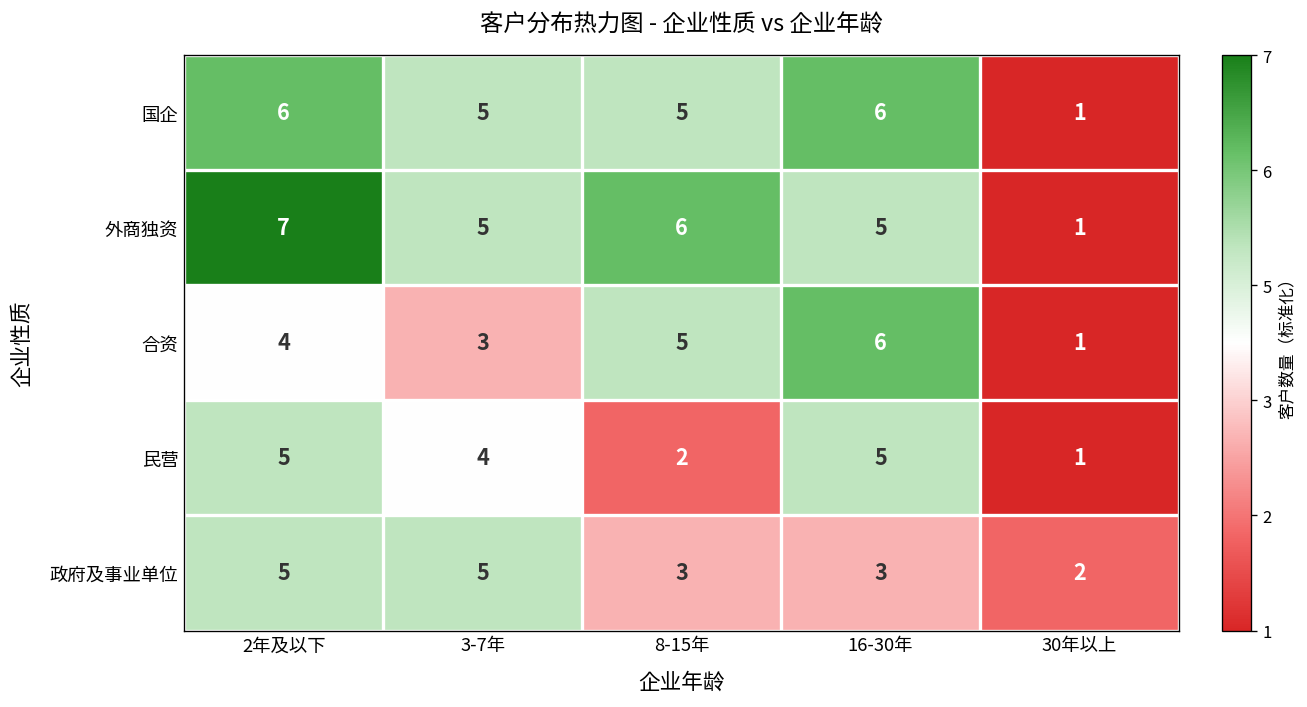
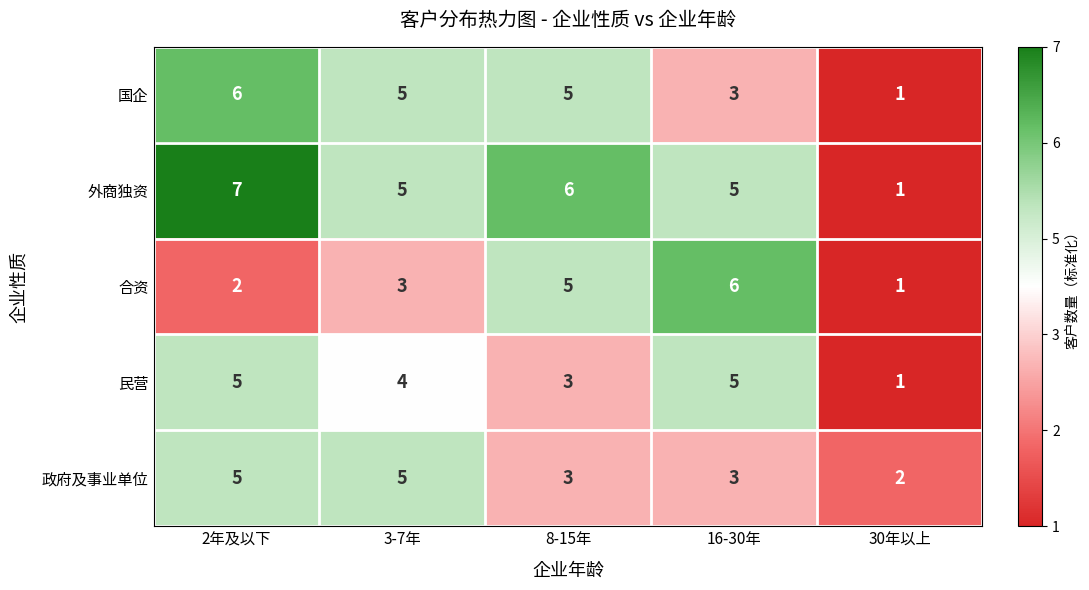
  {
    "国企": {
      "2年及以下": 6,
      "3-7年": 5,
      "8-15年": 5,
-     "16-30年": 6,
+     "16-30年": 3,
      "30年以上": 1
    },
    "外商独资": {
      "2年及以下": 7,
      "3-7年": 5,
      "8-15年": 6,
      "16-30年": 5,
      "30年以上": 1
    },
    "合资": {
-     "2年及以下": 4,
+     "2年及以下": 2,
      "3-7年": 3,
      "8-15年": 5,
      "16-30年": 6,
      "30年以上": 1
    },
    "民营": {
      "2年及以下": 5,
      "3-7年": 4,
-     "8-15年": 2,
+     "8-15年": 3,
      "16-30年": 5,
      "30年以上": 1
    },
    "政府及事业单位": {
      "2年及以下": 5,
      "3-7年": 5,
      "8-15年": 3,
      "16-30年": 3,
      "30年以上": 2
    }
  }
